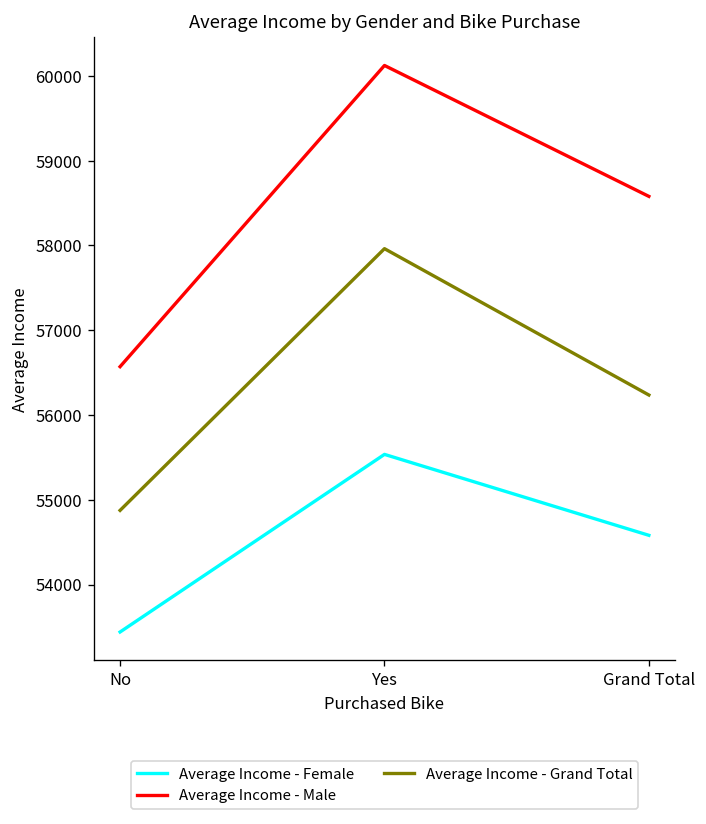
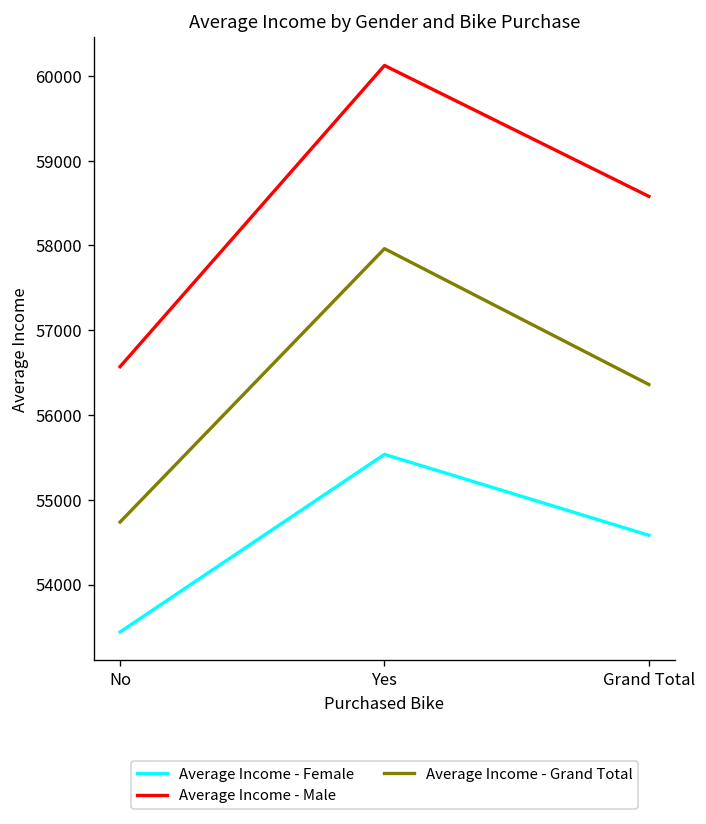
  {
    "Average Income - Female": {
      "No": 53400,
      "Yes": 55500,
      "Grand Total": 54600
    },
    "Average Income - Male": {
      "No": 56600,
      "Yes": 60100,
      "Grand Total": 58600
    },
    "Average Income - Grand Total": {
-     "No": 54900,
+     "No": 54700,
      "Yes": 58000,
-     "Grand Total": 56200
+     "Grand Total": 56400
    }
  }
